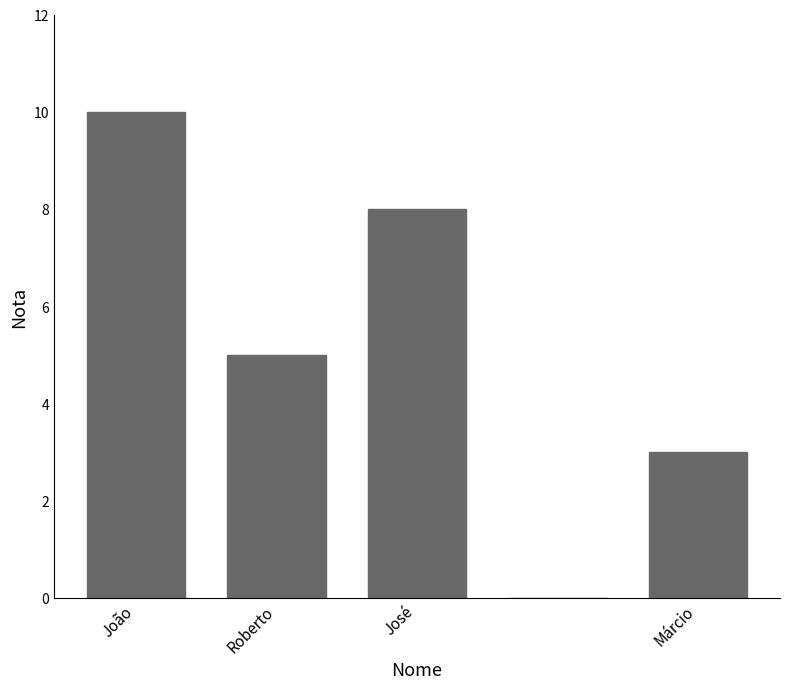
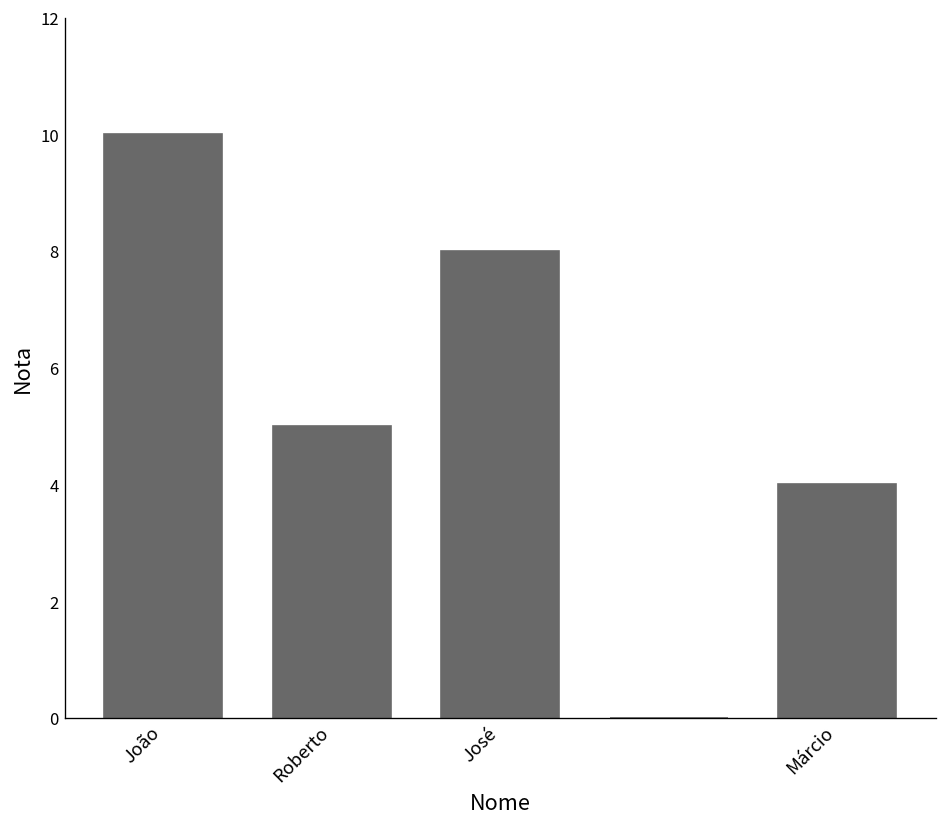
  {
    "João": 10,
    "Roberto": 5,
    "José": 8,
-   "Márcio": 3
+   "Márcio": 4
  }
